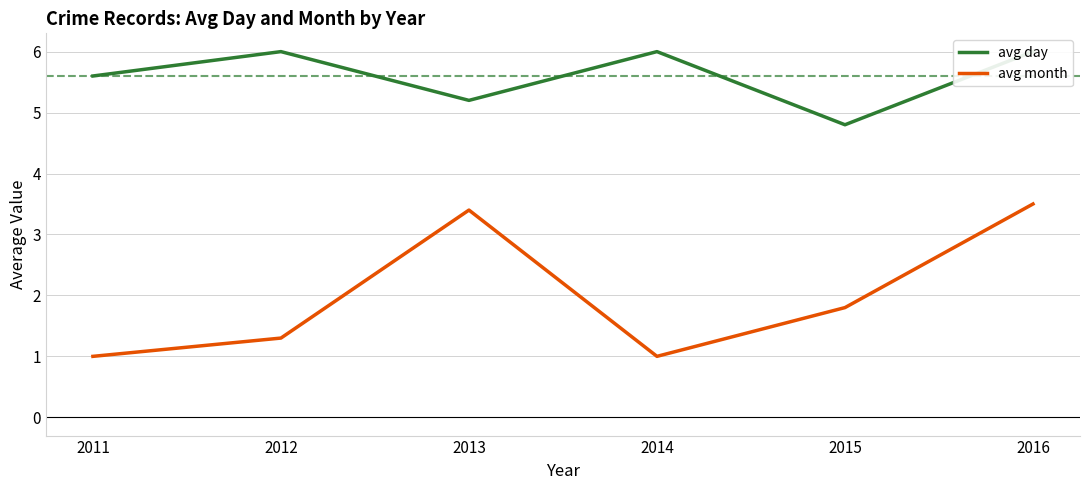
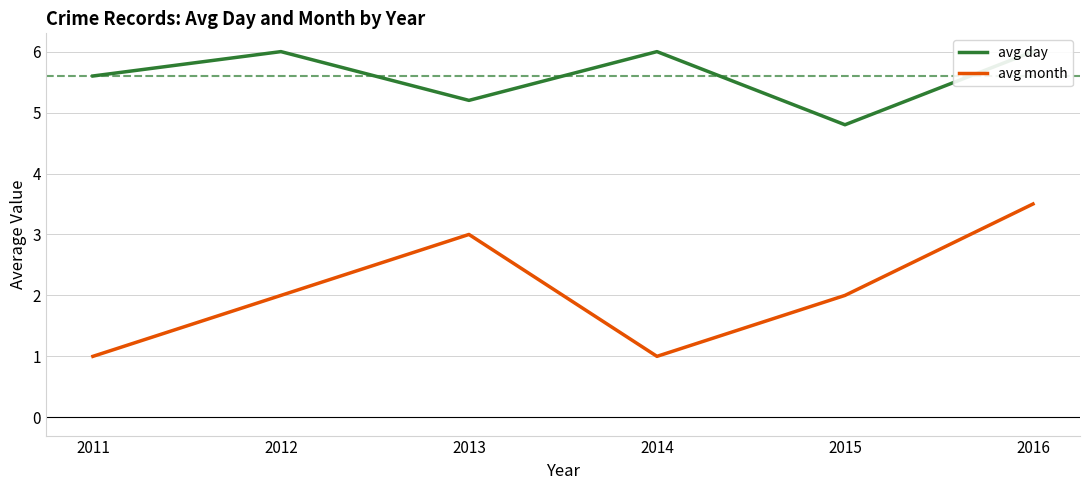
  {
    "avg day": {
      "2011": 5.6,
      "2012": 6.0,
      "2013": 5.2,
      "2014": 6.0,
      "2015": 4.8
    },
    "avg month": {
      "2011": 1.0,
-     "2012": 1.3,
-     "2013": 3.4,
+     "2012": 2.0,
+     "2013": 3.0,
      "2014": 1.0,
-     "2015": 1.8,
+     "2015": 2.0,
      "2016": 3.5
    }
  }
